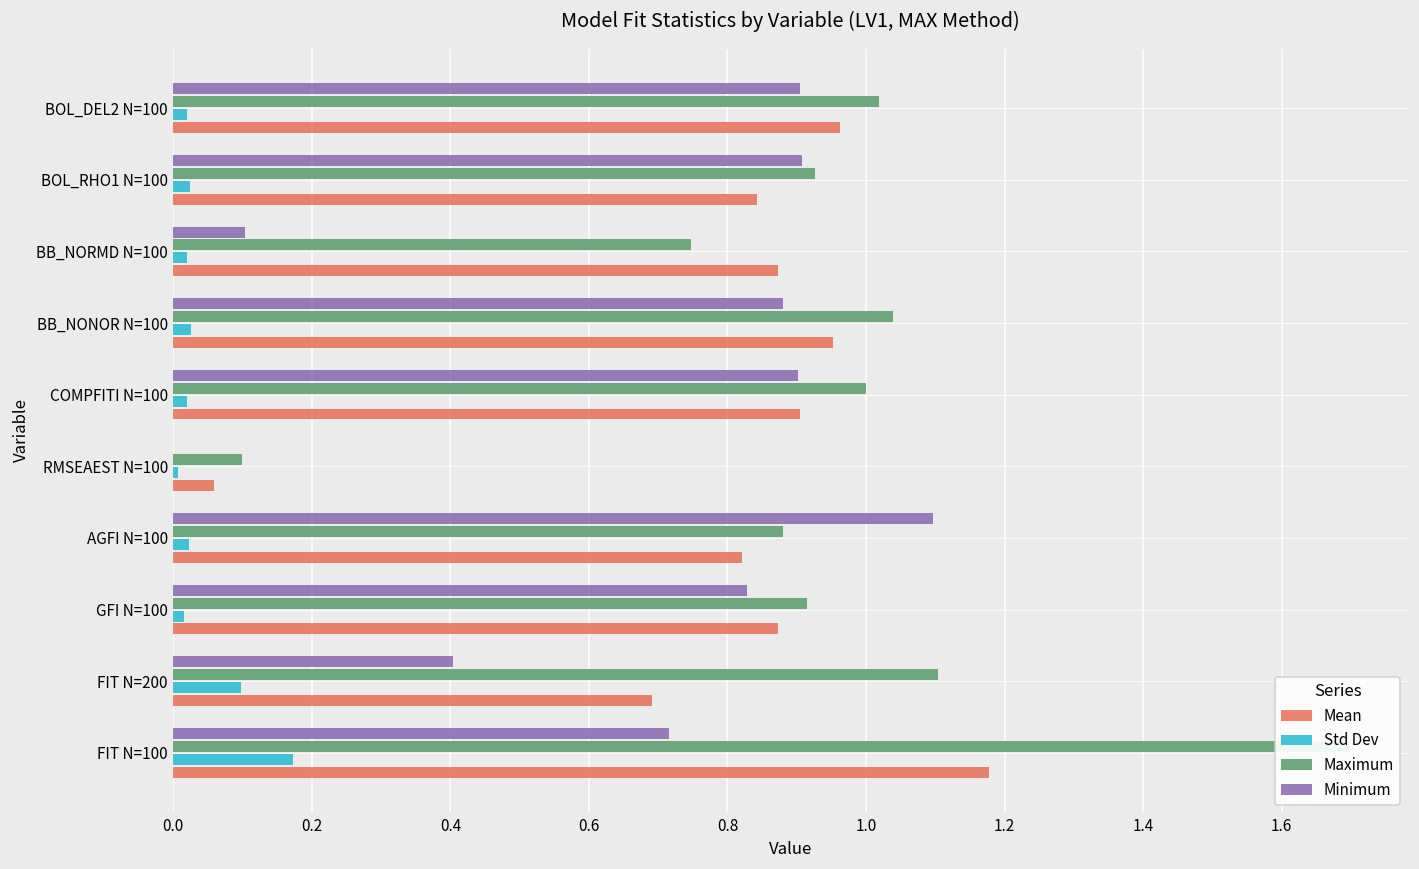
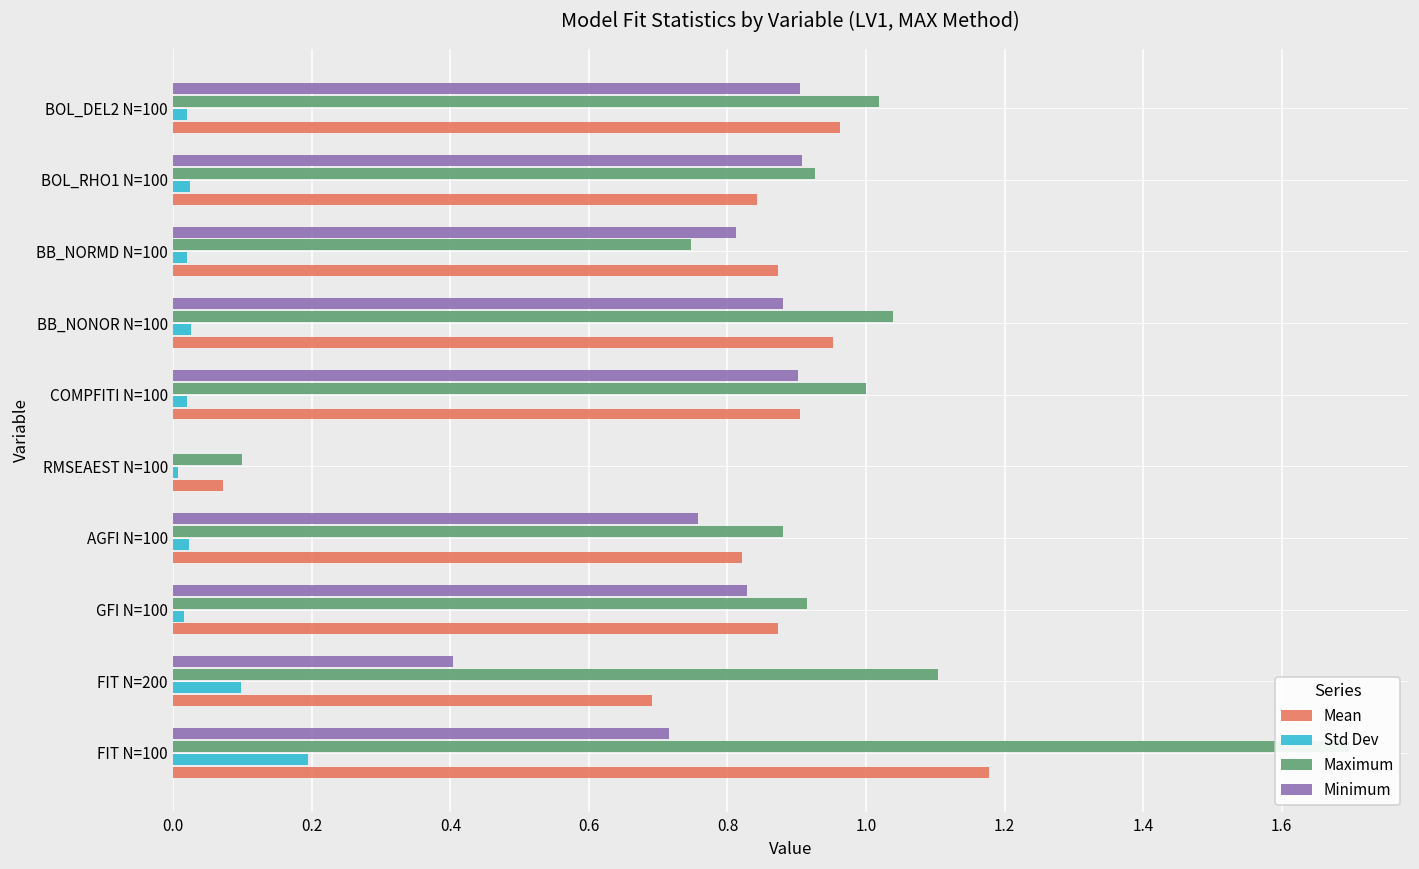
  {
    "Mean": {
      "BOL_DEL2 N=100": 0.96,
      "BOL_RHO1 N=100": 0.84,
      "BB_NORMD N=100": 0.87,
      "BB_NONOR N=100": 0.95,
      "COMPFITI N=100": 0.90,
-     "RMSEAEST N=100": 0.06,
+     "RMSEAEST N=100": 0.07,
      "AGFI N=100": 0.82,
      "GFI N=100": 0.87,
      "FIT N=200": 0.69,
      "FIT N=100": 1.18
    },
    "Std Dev": {
      "BOL_DEL2 N=100": 0.02,
      "BOL_RHO1 N=100": 0.02,
      "BB_NORMD N=100": 0.02,
      "BB_NONOR N=100": 0.03,
      "COMPFITI N=100": 0.02,
      "RMSEAEST N=100": 0.01,
      "AGFI N=100": 0.02,
      "GFI N=100": 0.02,
      "FIT N=200": 0.10,
-     "FIT N=100": 0.17
+     "FIT N=100": 0.19
    },
    "Maximum": {
      "BOL_DEL2 N=100": 1.02,
      "BOL_RHO1 N=100": 0.93,
      "BB_NORMD N=100": 0.75,
      "BB_NONOR N=100": 1.04,
      "COMPFITI N=100": 1.00,
      "RMSEAEST N=100": 0.10,
      "AGFI N=100": 0.88,
      "GFI N=100": 0.91,
      "FIT N=200": 1.10
    },
    "Minimum": {
      "BOL_DEL2 N=100": 0.90,
      "BOL_RHO1 N=100": 0.91,
-     "BB_NORMD N=100": 0.10,
+     "BB_NORMD N=100": 0.81,
      "BB_NONOR N=100": 0.88,
      "COMPFITI N=100": 0.90,
      "RMSEAEST N=100": 0.00,
-     "AGFI N=100": 1.10,
+     "AGFI N=100": 0.76,
      "GFI N=100": 0.83,
      "FIT N=200": 0.40,
      "FIT N=100": 0.72
    }
  }
